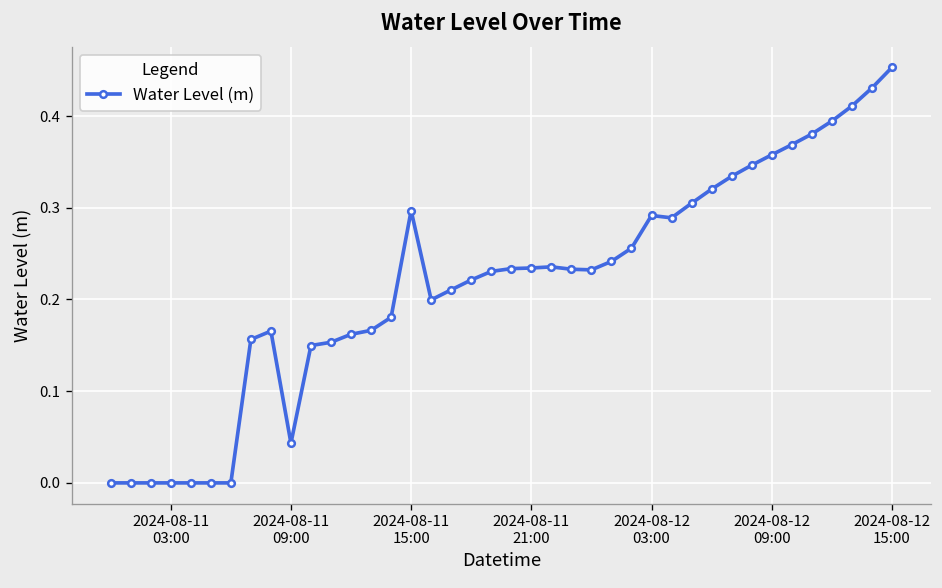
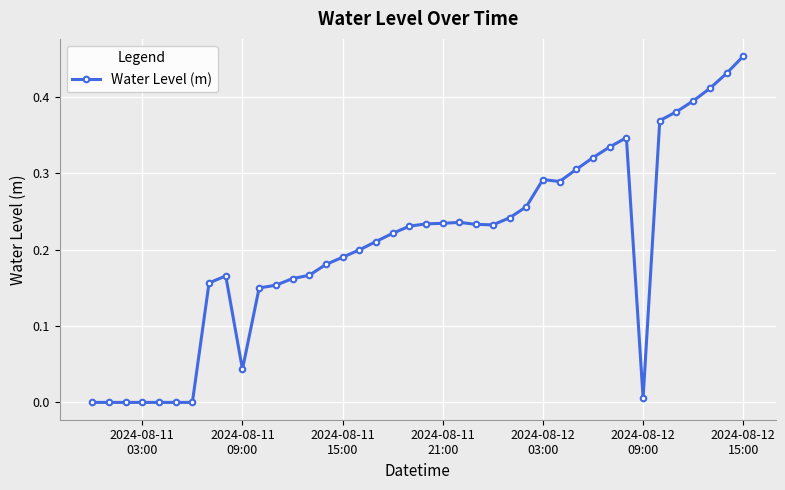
  {
    "2024-08-11 03:00": 0.00,
    "2024-08-11 09:00": 0.04,
-   "2024-08-11 15:00": 0.30,
+   "2024-08-11 15:00": 0.19,
    "2024-08-11 21:00": 0.23,
    "2024-08-12 03:00": 0.29,
-   "2024-08-12 09:00": 0.36,
+   "2024-08-12 09:00": 0.01,
    "2024-08-12 15:00": 0.45
  }
